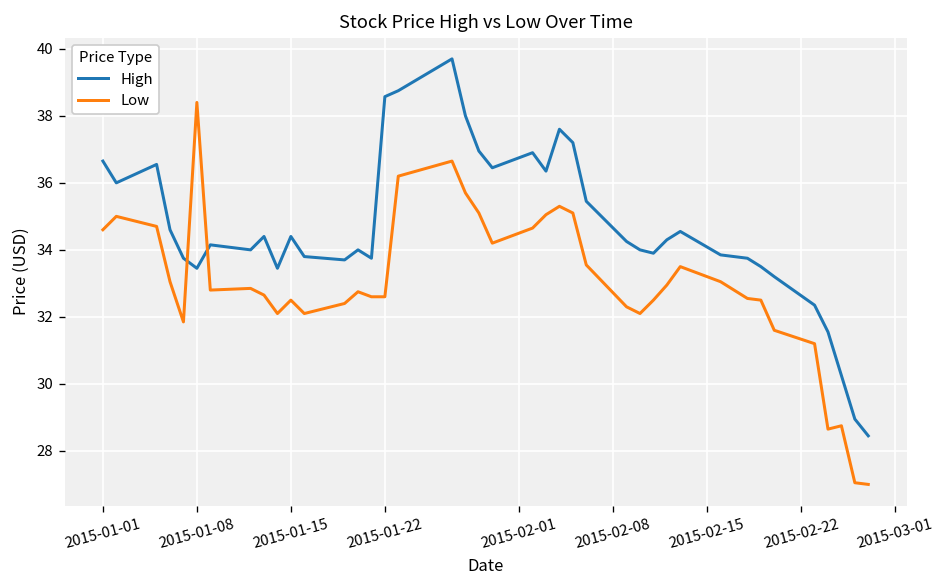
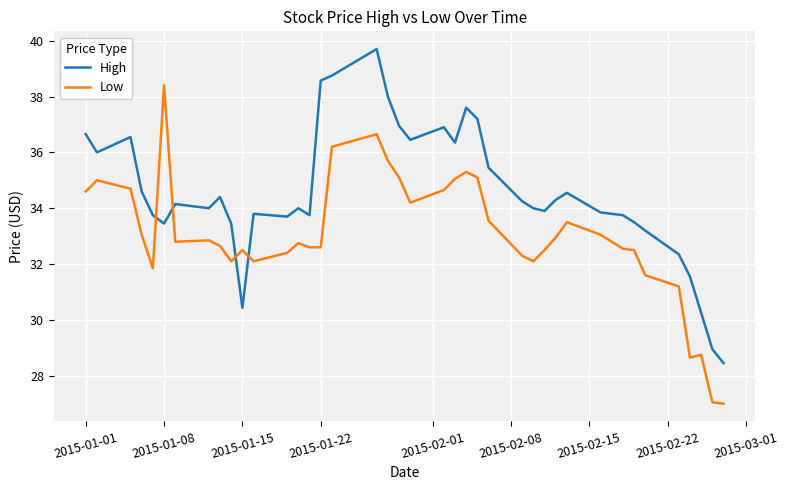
  {
    "High": {
      "2015-01-01": 36.7,
      "2015-01-08": 33.5,
-     "2015-01-15": 34.4,
+     "2015-01-15": 30.4,
      "2015-01-22": 38.6
    },
    "Low": {
      "2015-01-01": 34.6,
      "2015-01-08": 38.4,
      "2015-01-15": 32.5,
      "2015-01-22": 32.6
    }
  }
